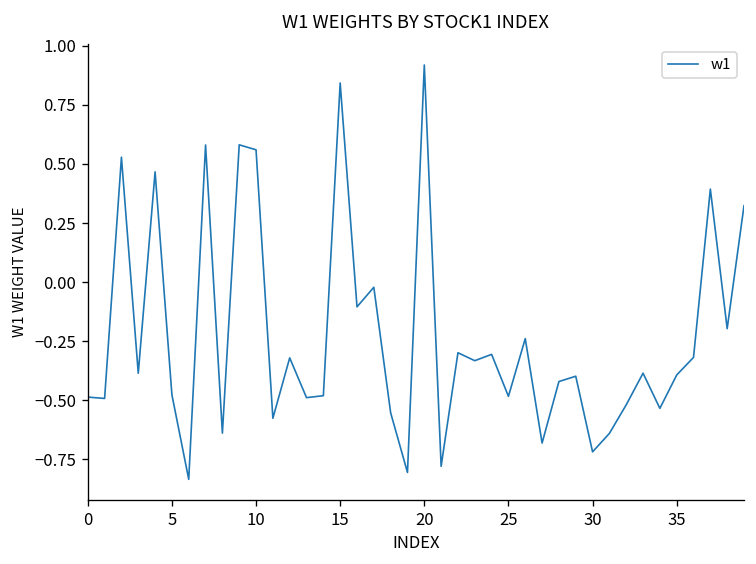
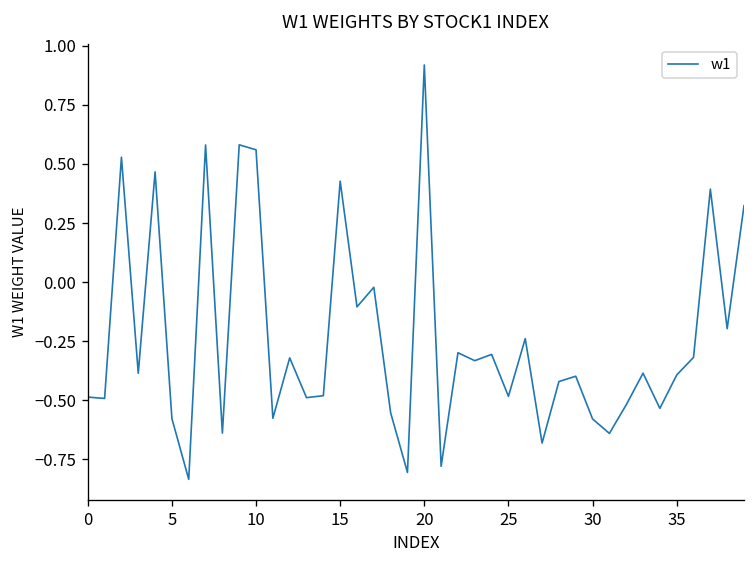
  {
    "0": -0.49,
-   "5": -0.48,
+   "5": -0.58,
    "10": 0.56,
-   "15": 0.84,
+   "15": 0.43,
    "20": 0.92,
    "25": -0.48,
-   "30": -0.72,
+   "30": -0.58,
    "35": -0.39
  }
